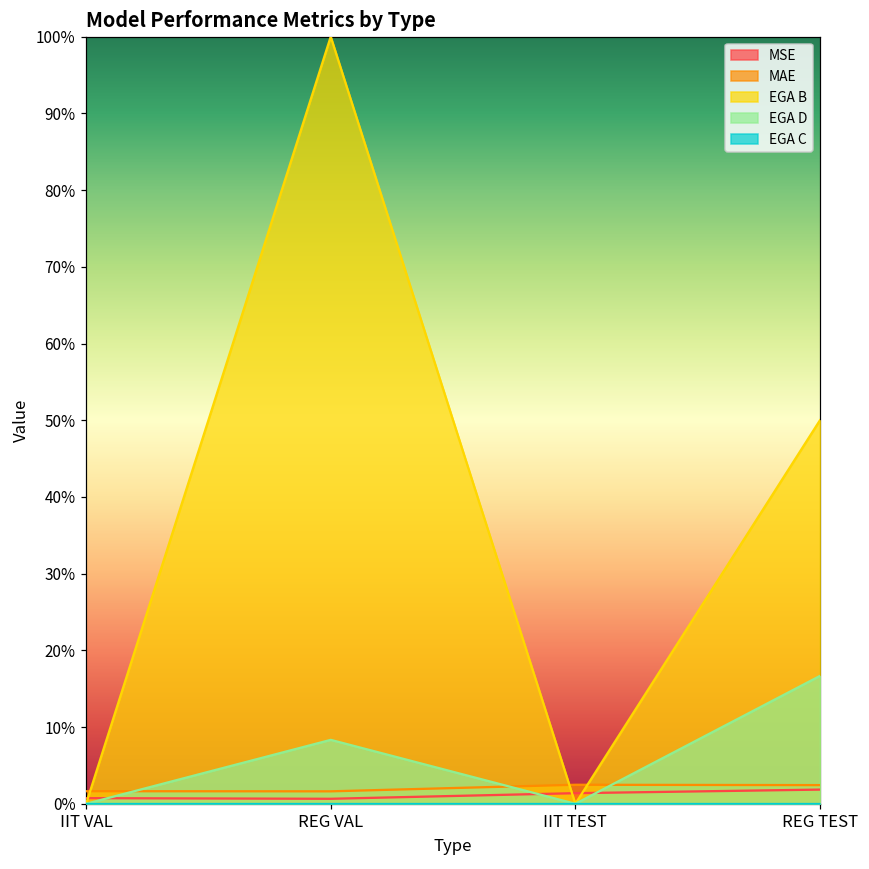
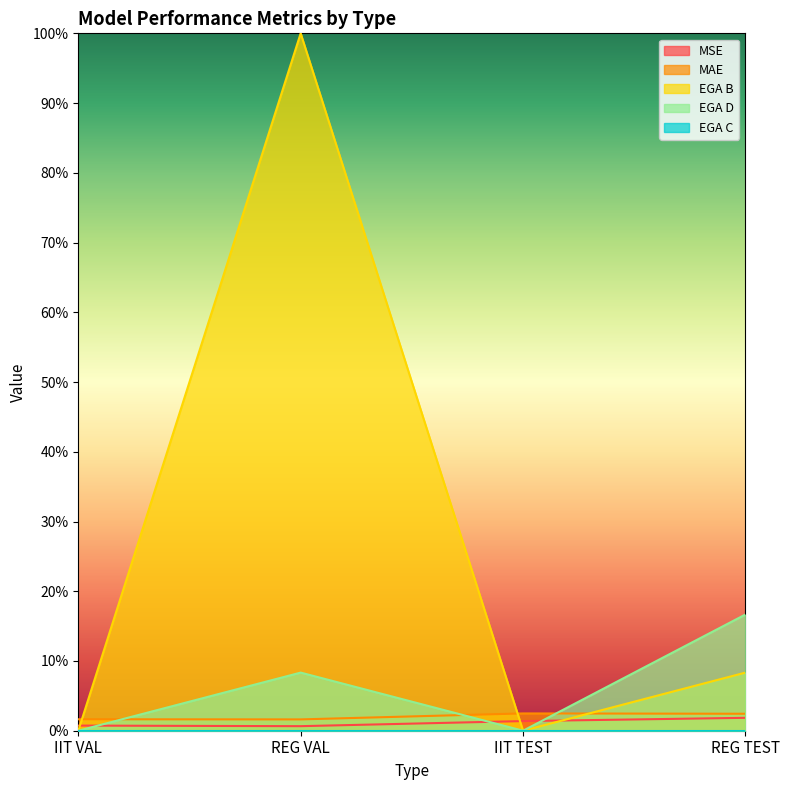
  {
    "MSE": {
      "IIT VAL": "1%",
      "REG VAL": "1%",
      "IIT TEST": "1%",
      "REG TEST": "2%"
    },
    "MAE": {
      "IIT VAL": "2%",
      "REG VAL": "2%",
      "IIT TEST": "2%",
      "REG TEST": "2%"
    },
    "EGA B": {
      "REG VAL": "100%",
-     "REG TEST": "50%"
+     "REG TEST": "8%"
    },
    "EGA D": {
      "REG VAL": "8%",
      "REG TEST": "17%"
    },
    "EGA C": {
      "REG VAL": "0%",
      "REG TEST": "0%"
    }
  }
